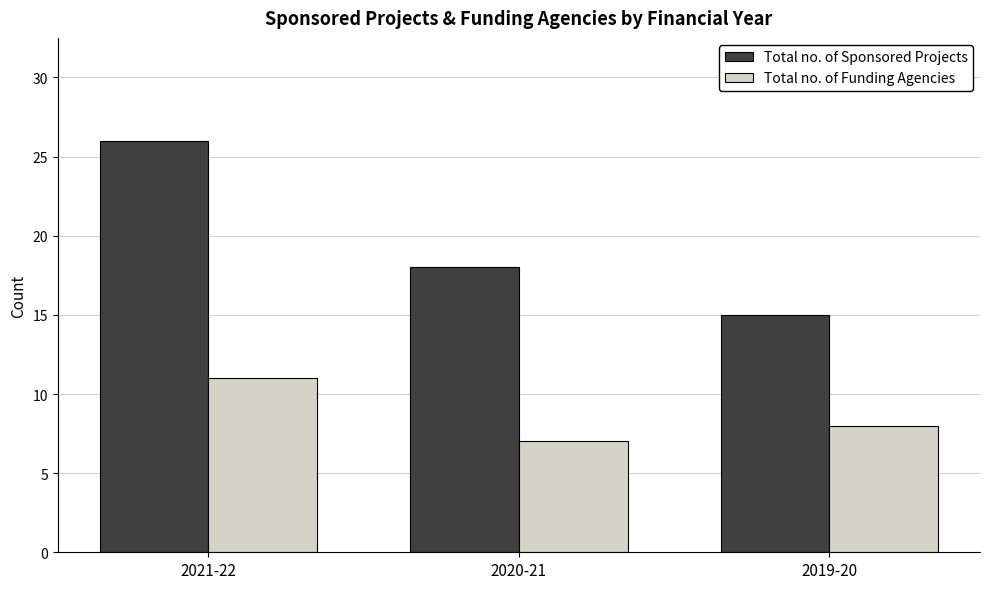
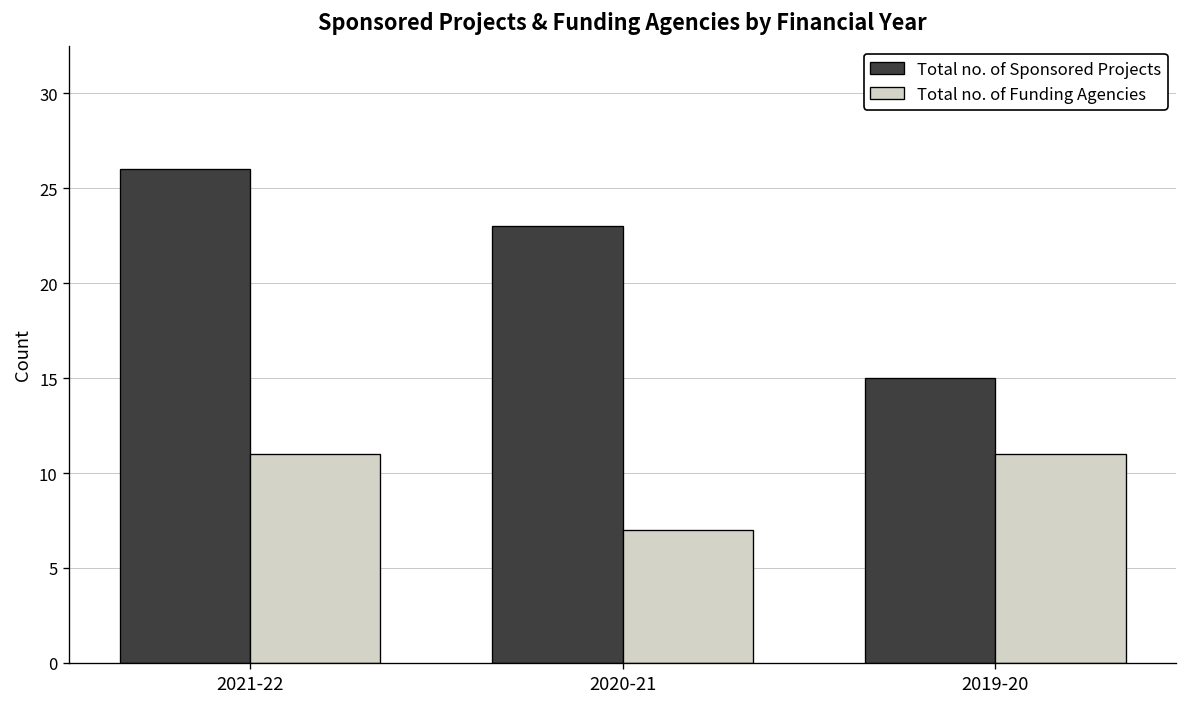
  {
    "Total no. of Sponsored Projects": {
      "2021-22": 26,
-     "2020-21": 18,
+     "2020-21": 23,
      "2019-20": 15
    },
    "Total no. of Funding Agencies": {
      "2021-22": 11,
      "2020-21": 7,
-     "2019-20": 8
+     "2019-20": 11
    }
  }
